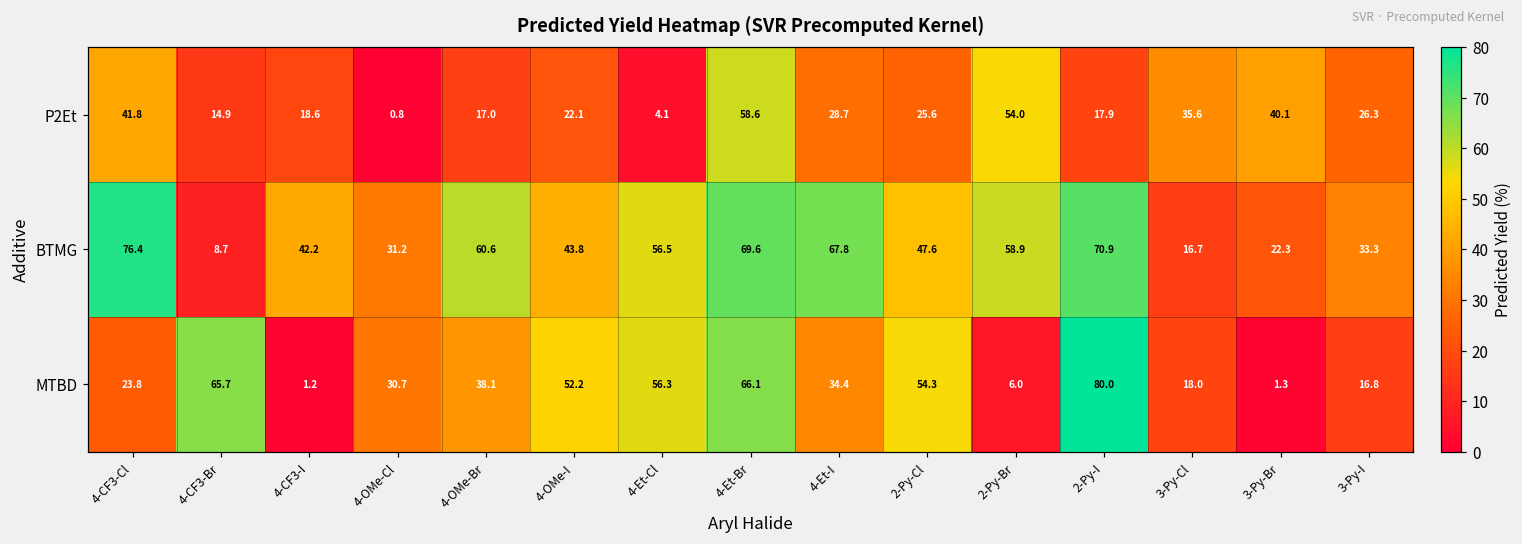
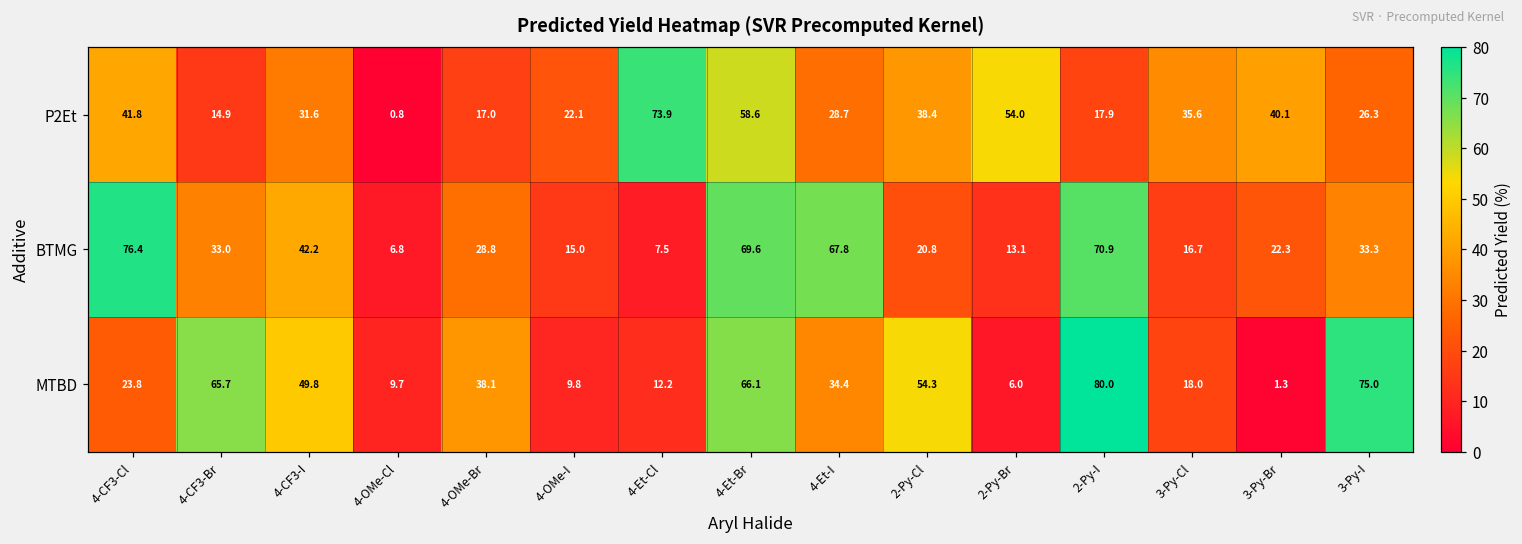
  {
    "P2Et": {
      "4-CF3-Cl": 41.8,
      "4-CF3-Br": 14.9,
-     "4-CF3-I": 18.6,
+     "4-CF3-I": 31.6,
      "4-OMe-Cl": 0.8,
      "4-OMe-Br": 17.0,
      "4-OMe-I": 22.1,
-     "4-Et-Cl": 4.1,
+     "4-Et-Cl": 73.9,
      "4-Et-Br": 58.6,
      "4-Et-I": 28.7,
-     "2-Py-Cl": 25.6,
+     "2-Py-Cl": 38.4,
      "2-Py-Br": 54.0,
      "2-Py-I": 17.9,
      "3-Py-Cl": 35.6,
      "3-Py-Br": 40.1,
      "3-Py-I": 26.3
    },
    "BTMG": {
      "4-CF3-Cl": 76.4,
-     "4-CF3-Br": 8.7,
+     "4-CF3-Br": 33.0,
      "4-CF3-I": 42.2,
-     "4-OMe-Cl": 31.2,
-     "4-OMe-Br": 60.6,
-     "4-OMe-I": 43.8,
-     "4-Et-Cl": 56.5,
+     "4-OMe-Cl": 6.8,
+     "4-OMe-Br": 28.8,
+     "4-OMe-I": 15.0,
+     "4-Et-Cl": 7.5,
      "4-Et-Br": 69.6,
      "4-Et-I": 67.8,
-     "2-Py-Cl": 47.6,
-     "2-Py-Br": 58.9,
+     "2-Py-Cl": 20.8,
+     "2-Py-Br": 13.1,
      "2-Py-I": 70.9,
      "3-Py-Cl": 16.7,
      "3-Py-Br": 22.3,
      "3-Py-I": 33.3
    },
    "MTBD": {
      "4-CF3-Cl": 23.8,
      "4-CF3-Br": 65.7,
-     "4-CF3-I": 1.2,
-     "4-OMe-Cl": 30.7,
+     "4-CF3-I": 49.8,
+     "4-OMe-Cl": 9.7,
      "4-OMe-Br": 38.1,
-     "4-OMe-I": 52.2,
-     "4-Et-Cl": 56.3,
+     "4-OMe-I": 9.8,
+     "4-Et-Cl": 12.2,
      "4-Et-Br": 66.1,
      "4-Et-I": 34.4,
      "2-Py-Cl": 54.3,
      "2-Py-Br": 6.0,
      "2-Py-I": 80.0,
      "3-Py-Cl": 18.0,
      "3-Py-Br": 1.3,
-     "3-Py-I": 16.8
+     "3-Py-I": 75.0
    }
  }
